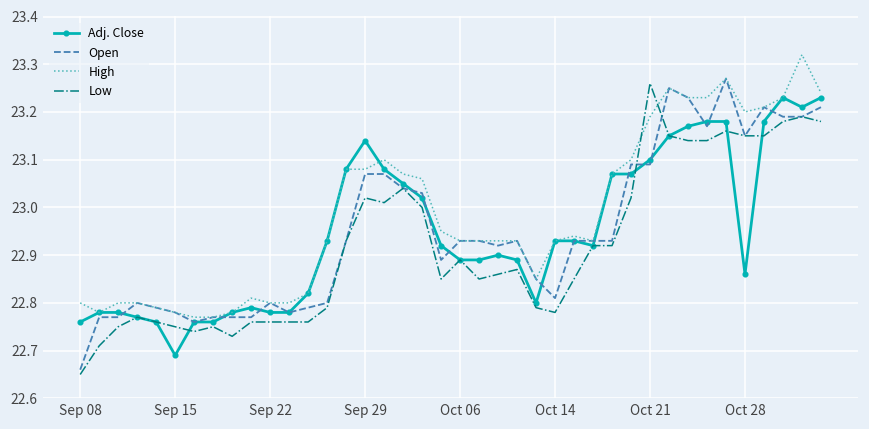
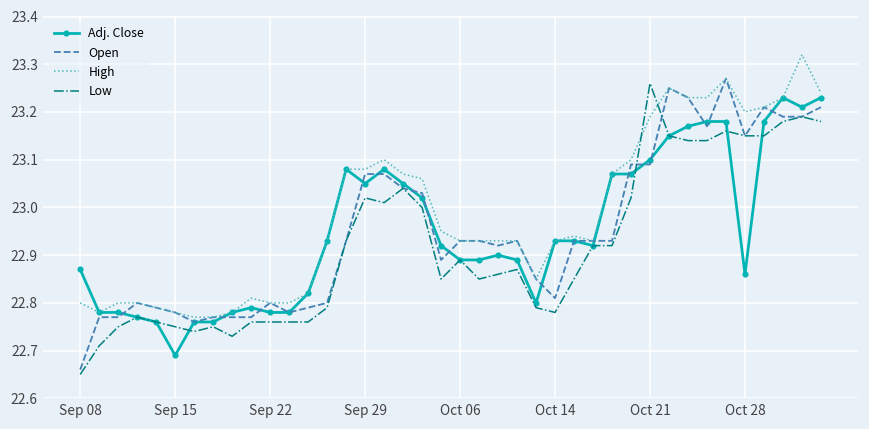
  {
    "Adj. Close": {
-     "Sep 08": 22.76,
+     "Sep 08": 22.87,
      "Sep 15": 22.69,
      "Sep 22": 22.78,
-     "Sep 29": 23.14,
+     "Sep 29": 23.05,
      "Oct 21": 23.10,
      "Oct 28": 22.86
    },
    "Low": {
      "Sep 08": 22.65,
      "Sep 15": 22.75,
      "Sep 22": 22.76,
      "Sep 29": 23.02,
      "Oct 14": 22.78,
      "Oct 21": 23.26
    }
  }
